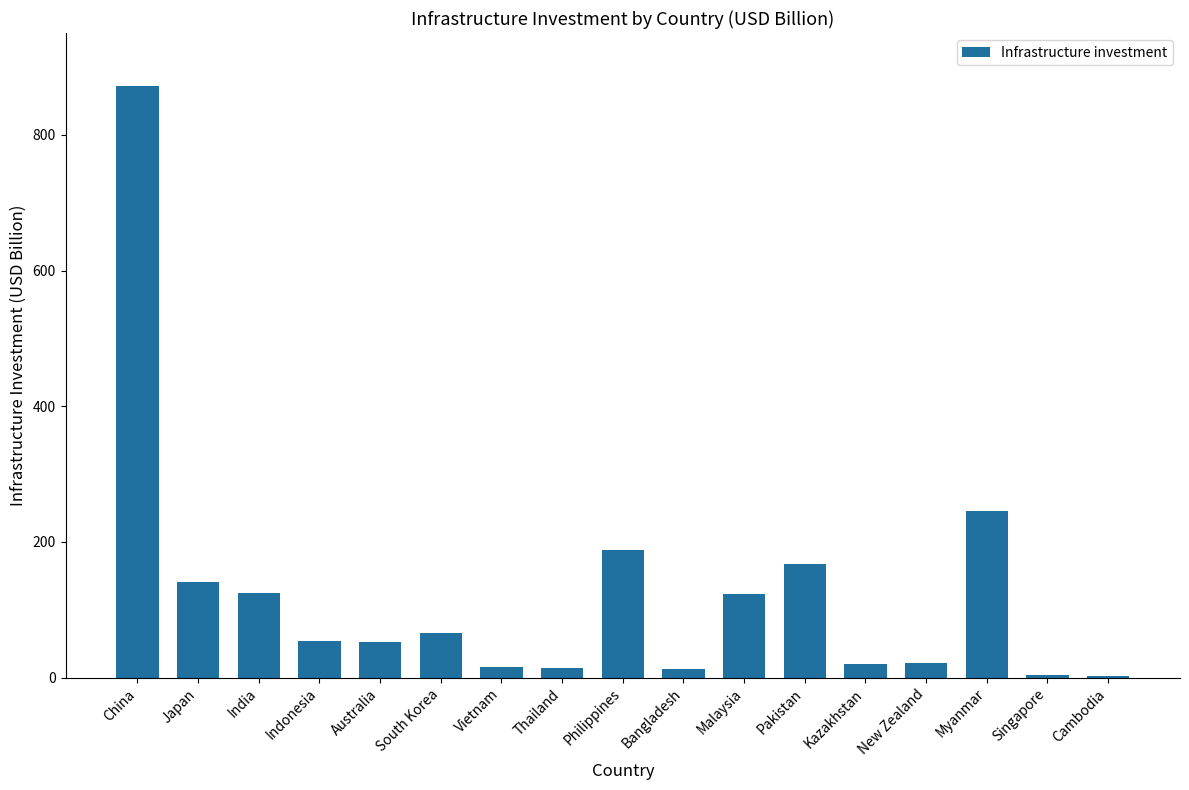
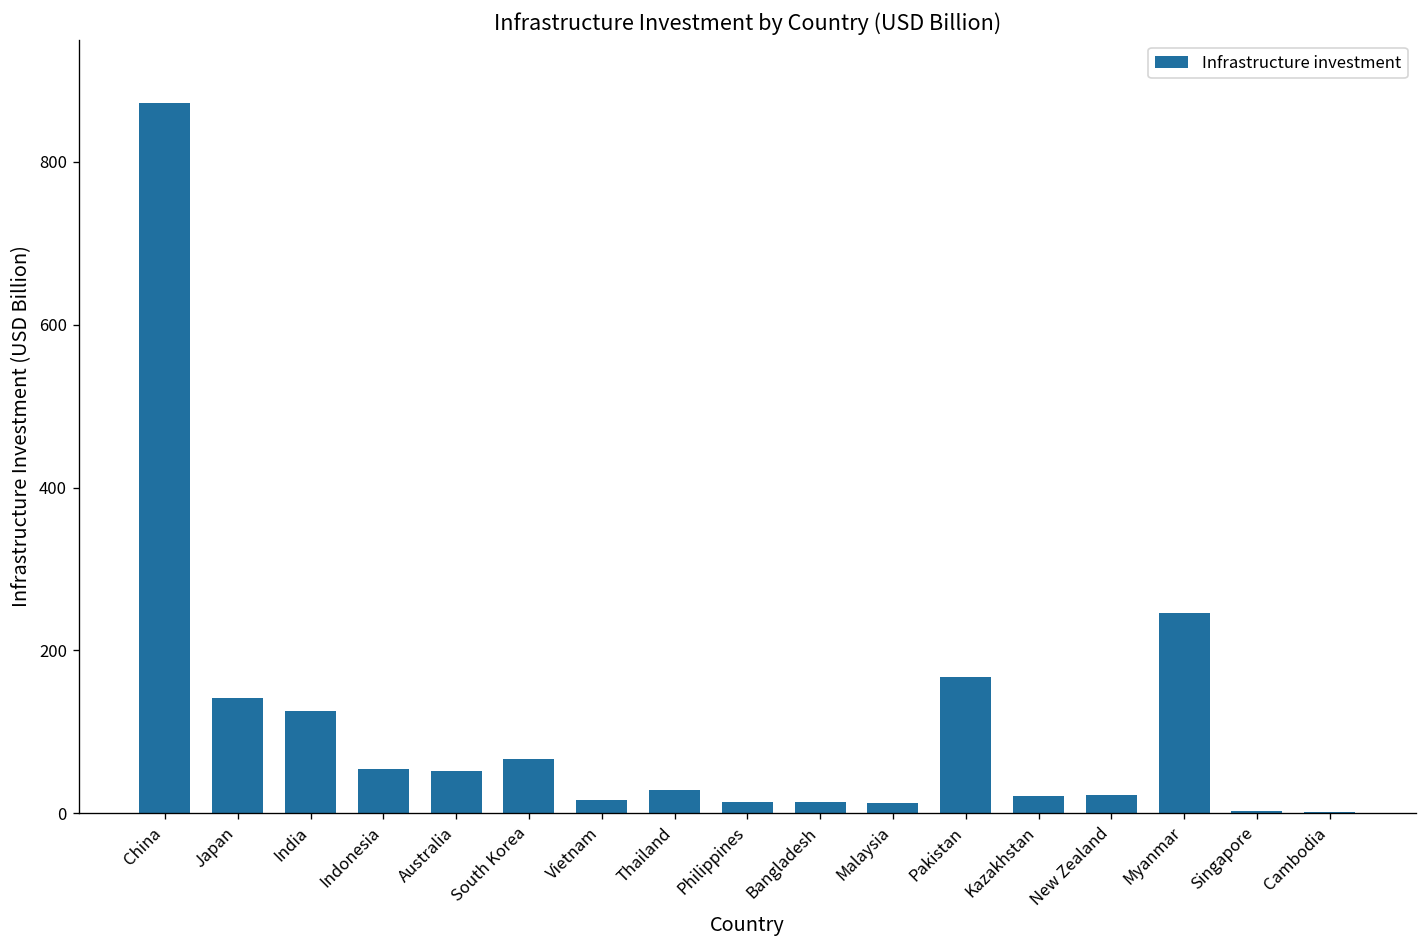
  {
    "China": 870,
    "Japan": 140,
    "India": 130,
    "Indonesia": 50,
    "Australia": 50,
    "South Korea": 70,
    "Vietnam": 20,
-   "Thailand": 10,
-   "Philippines": 190,
+   "Thailand": 30,
+   "Philippines": 10,
    "Bangladesh": 10,
-   "Malaysia": 120,
+   "Malaysia": 10,
    "Pakistan": 170,
    "Kazakhstan": 20,
    "New Zealand": 20,
    "Myanmar": 250
  }
